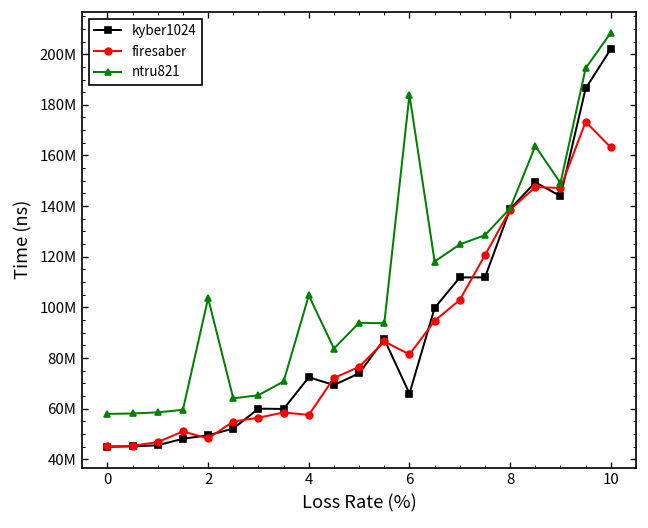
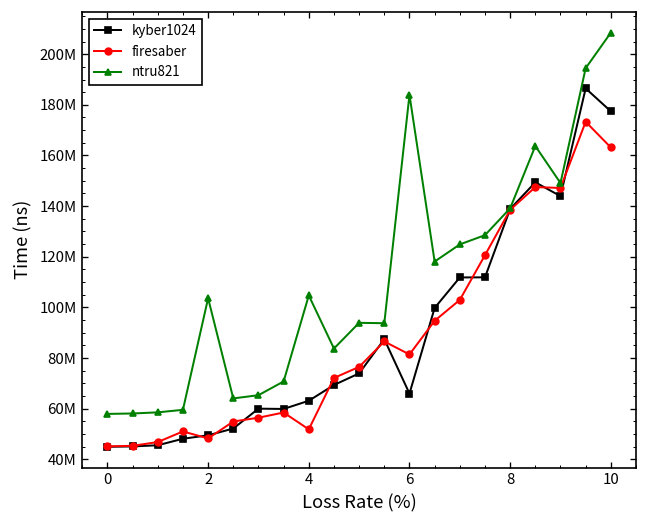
  {
    "kyber1024": {
      "2": 49000000,
-     "4": 72000000,
+     "4": 63000000,
      "6": 66000000,
-     "10": 202000000
+     "10": 177000000
    },
    "firesaber": {
      "2": 48000000,
-     "4": 58000000,
+     "4": 52000000,
      "6": 81000000,
      "10": 163000000
    },
    "ntru821": {
      "0": 58000000,
      "2": 104000000,
      "4": 105000000,
      "6": 184000000,
      "10": 208000000
    }
  }
